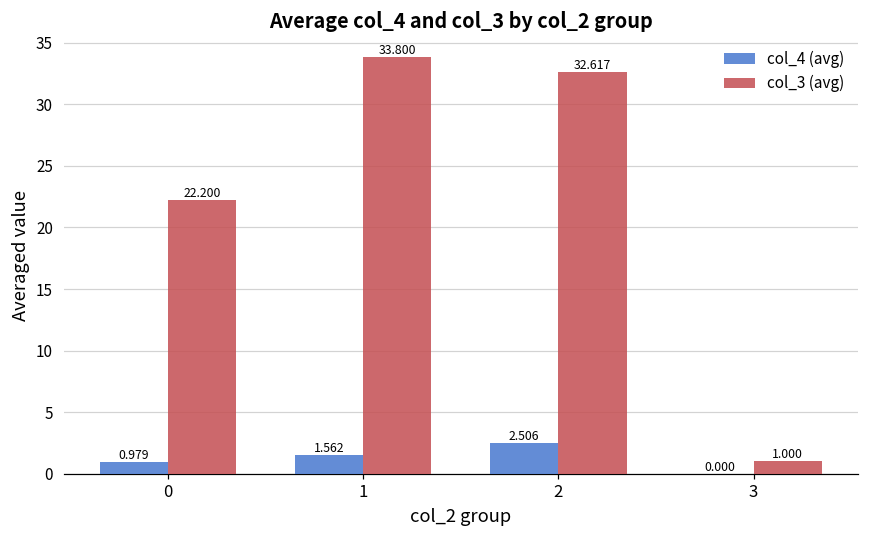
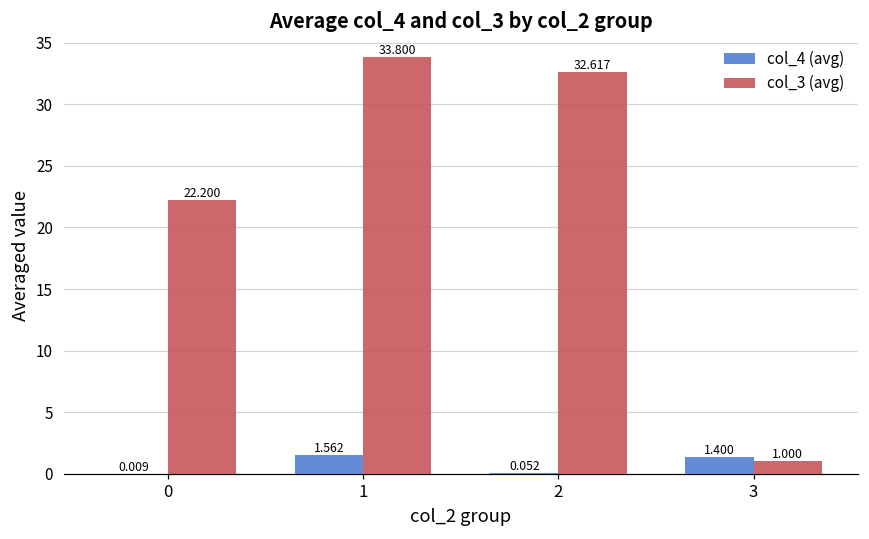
  {
    "col_4 (avg)": {
-     "0": 0.979,
+     "0": 0.009,
      "1": 1.562,
-     "2": 2.506,
-     "3": 0.000
+     "2": 0.052,
+     "3": 1.400
    },
    "col_3 (avg)": {
      "0": 22.200,
      "1": 33.800,
      "2": 32.617,
      "3": 1.000
    }
  }
